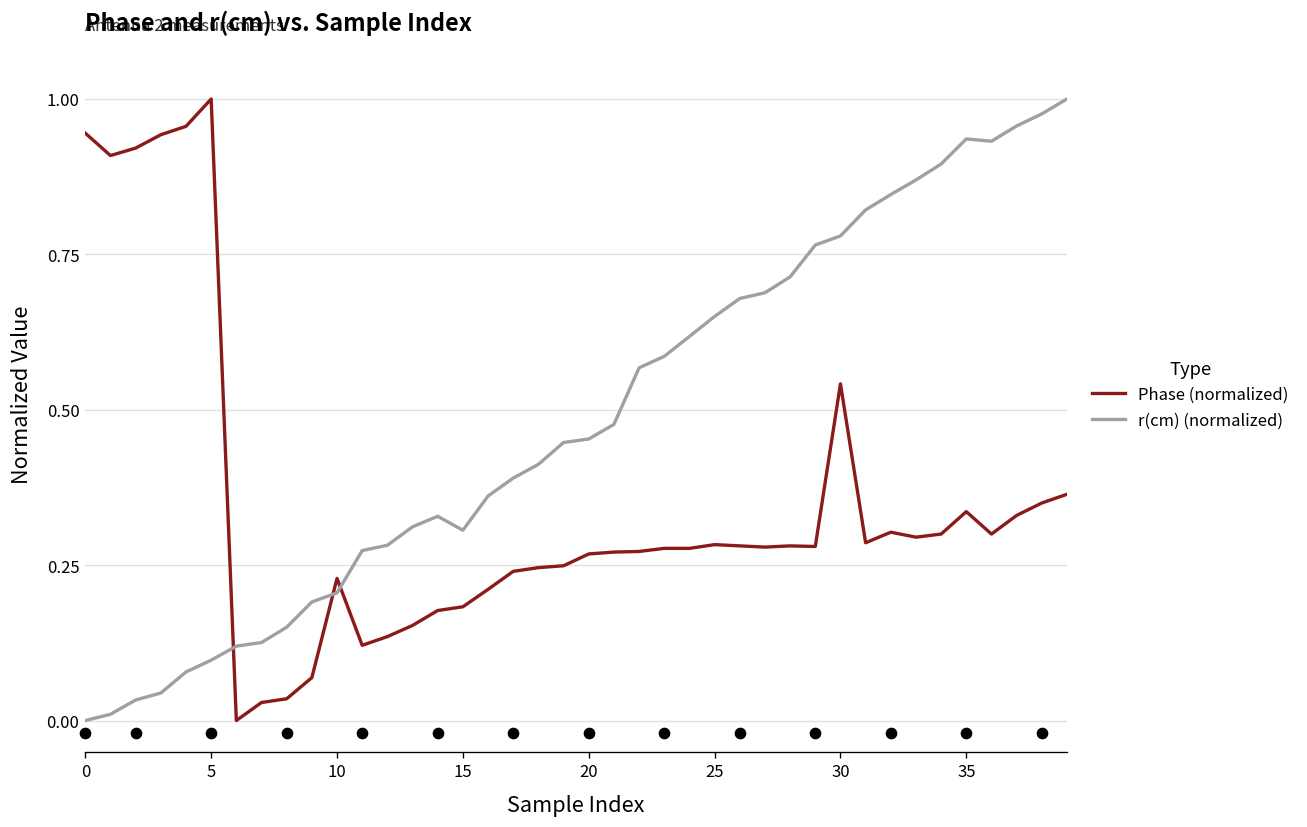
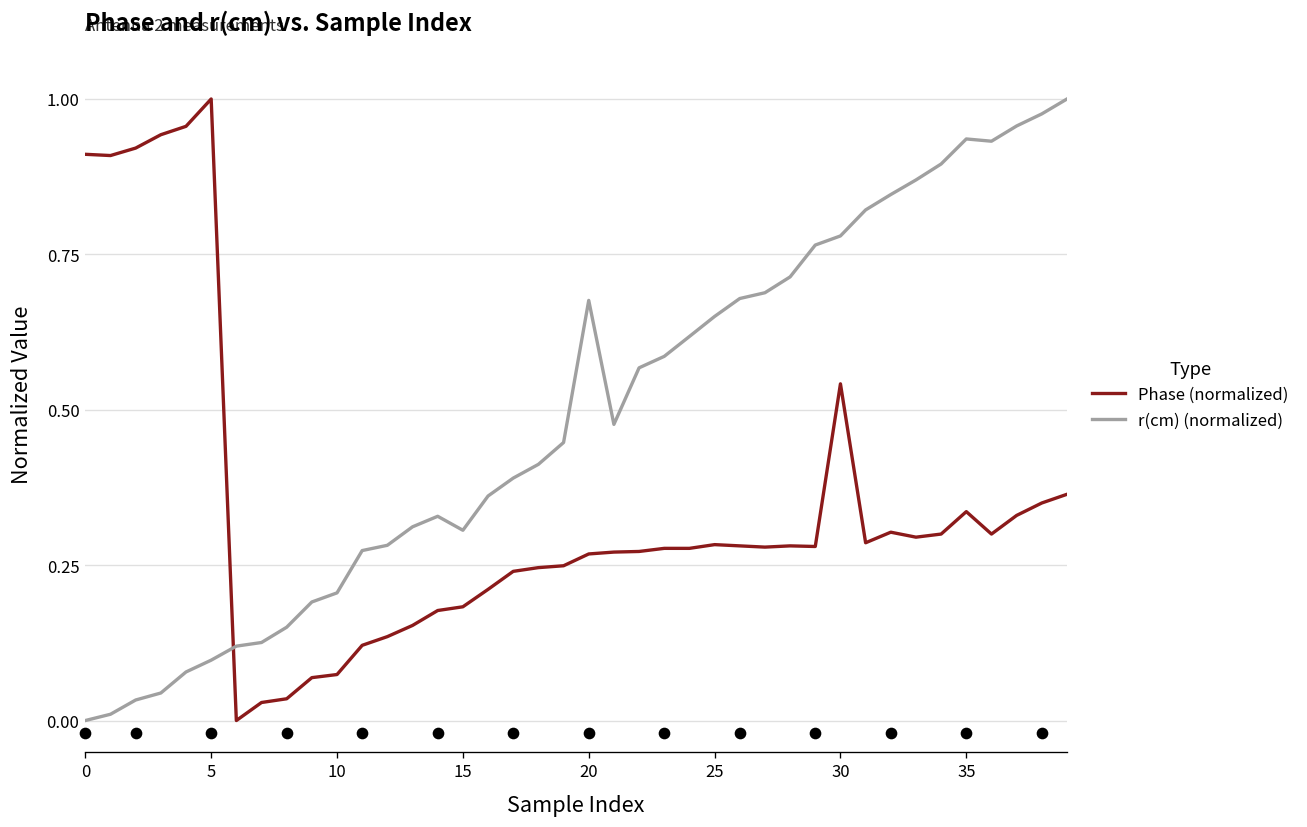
  {
    "Phase (normalized)": {
-     "0": 0.94,
+     "0": 0.91,
      "5": 1.00,
-     "10": 0.23,
+     "10": 0.07,
      "15": 0.18,
      "20": 0.27,
      "25": 0.28,
      "30": 0.54,
      "35": 0.34
    },
    "r(cm) (normalized)": {
      "0": 0.00,
      "5": 0.10,
      "10": 0.21,
      "15": 0.31,
-     "20": 0.45,
+     "20": 0.68,
      "25": 0.65,
      "30": 0.78,
      "35": 0.94
    }
  }
